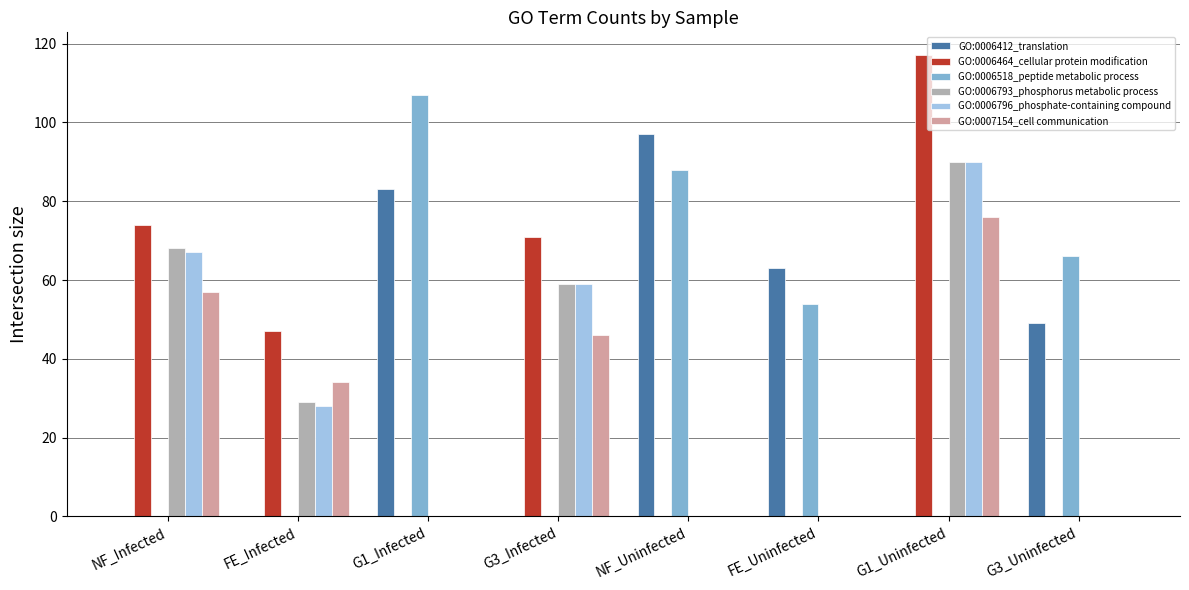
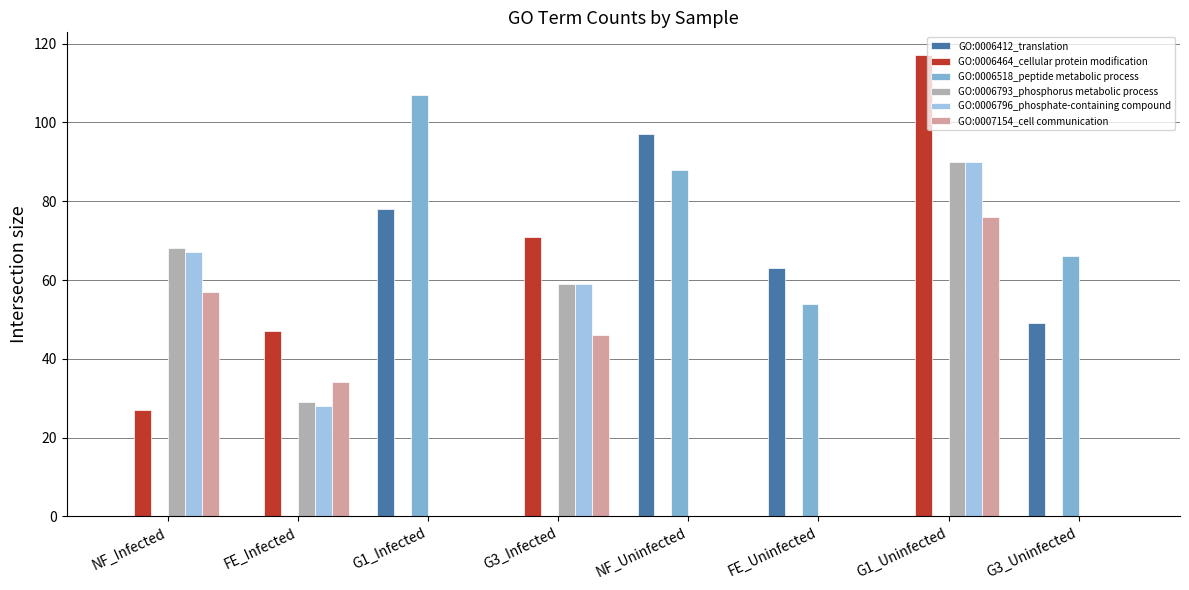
  {
    "GO:0006412_translation": {
      "NF_Infected": 0,
      "FE_Infected": 0,
-     "G1_Infected": 83,
+     "G1_Infected": 78,
      "G3_Infected": 0,
      "NF_Uninfected": 97,
      "FE_Uninfected": 63,
      "G1_Uninfected": 0,
      "G3_Uninfected": 49
    },
    "GO:0006464_cellular protein modification": {
-     "NF_Infected": 74,
+     "NF_Infected": 27,
      "FE_Infected": 47,
      "G1_Infected": 0,
      "G3_Infected": 71,
      "NF_Uninfected": 0,
      "FE_Uninfected": 0,
      "G1_Uninfected": 117,
      "G3_Uninfected": 0
    }
  }
